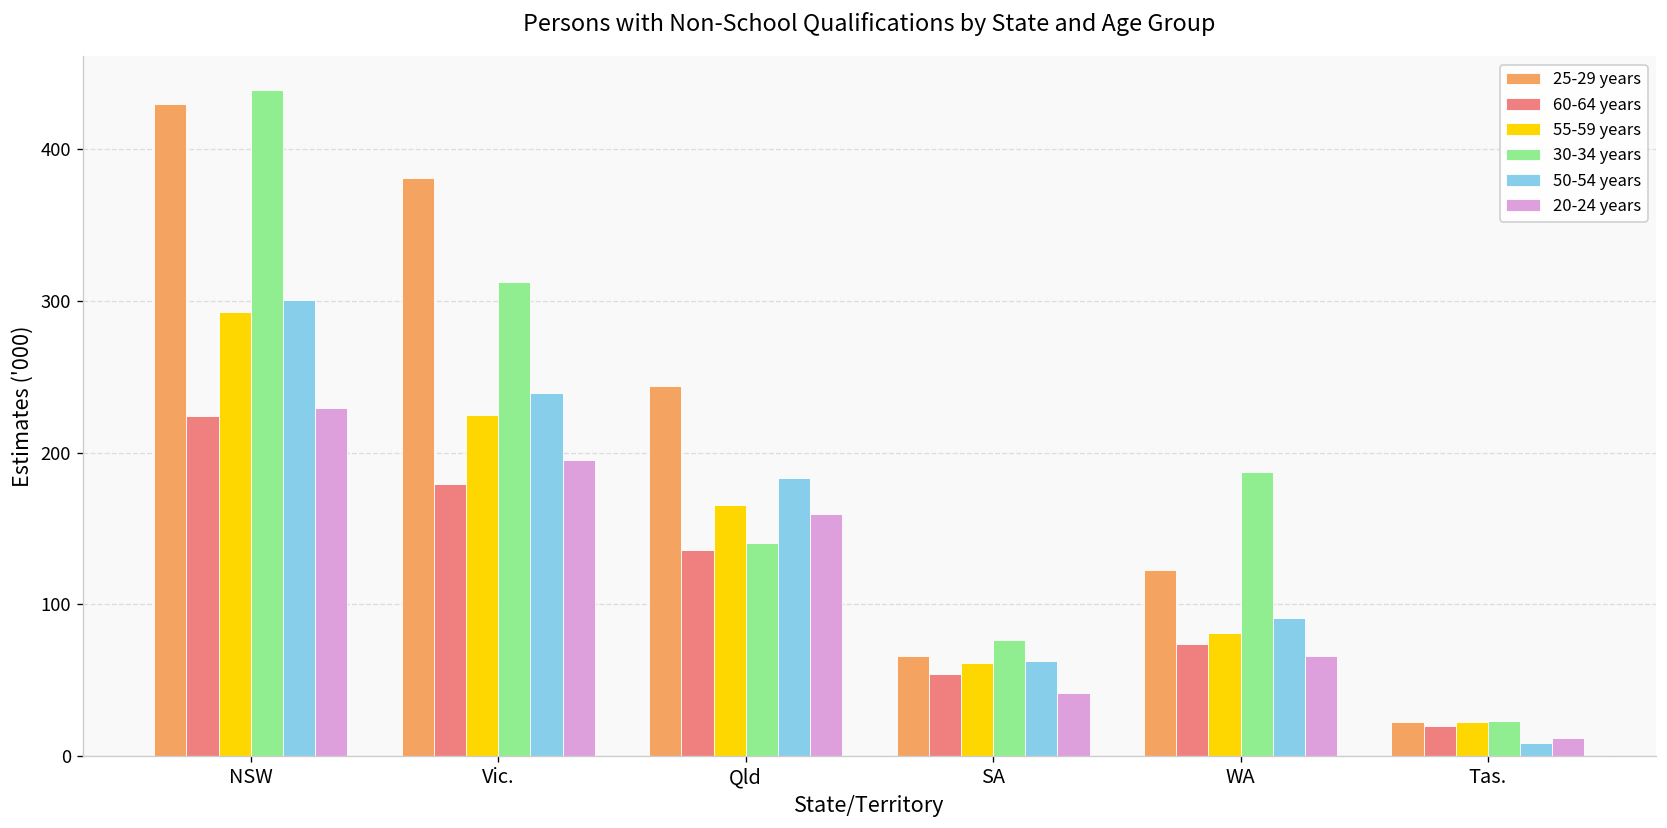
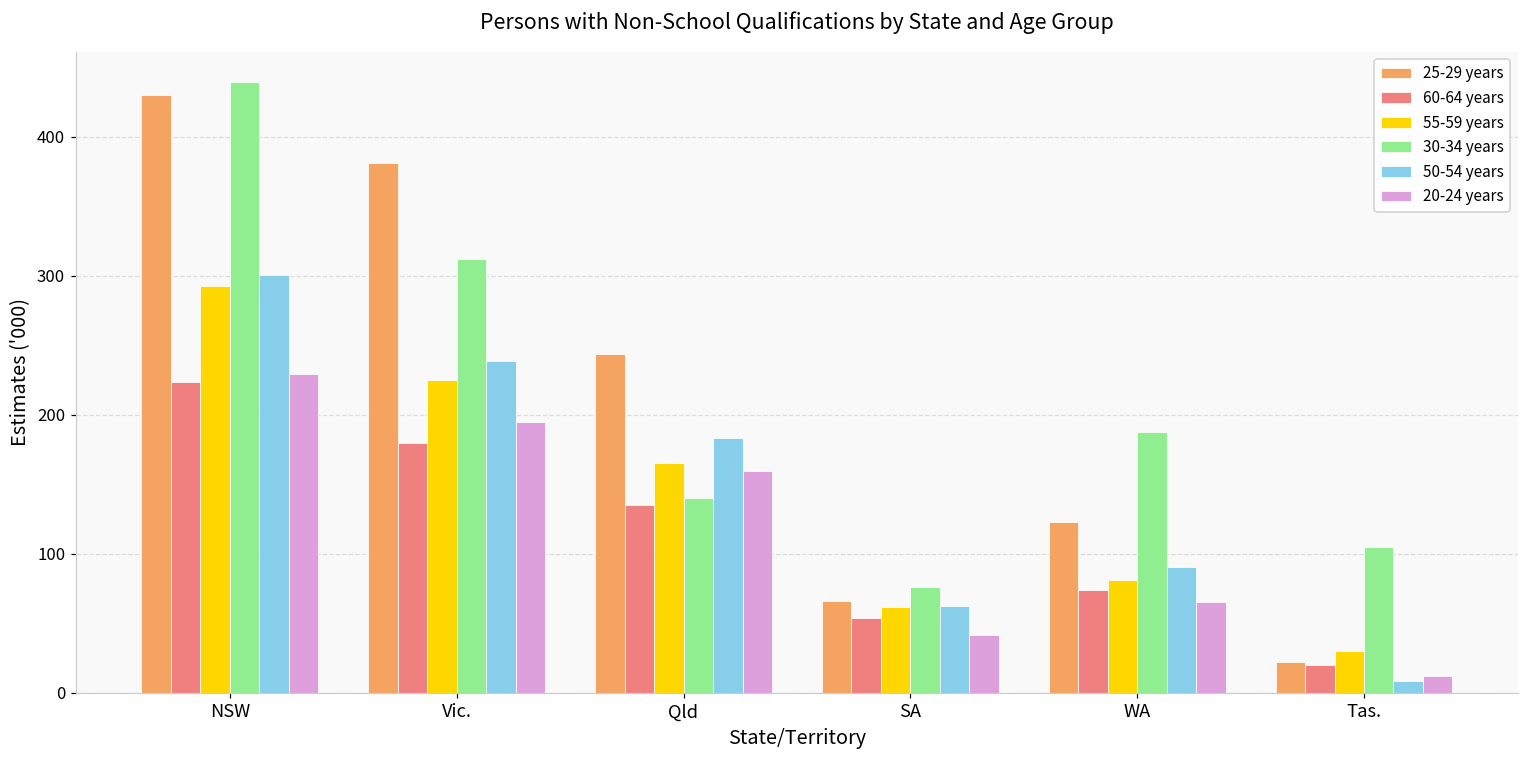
  {
    "55-59 years": {
      "NSW": 293,
      "Vic.": 225,
      "Qld": 165,
      "SA": 61,
      "WA": 81,
-     "Tas.": 22
+     "Tas.": 30
    },
    "30-34 years": {
      "NSW": 440,
      "Vic.": 312,
      "Qld": 140,
      "SA": 76,
      "WA": 187,
-     "Tas.": 23
+     "Tas.": 105
    },
    "50-54 years": {
      "NSW": 301,
      "Vic.": 239,
      "Qld": 183,
      "SA": 62,
      "WA": 91,
      "Tas.": 8
    },
    "20-24 years": {
      "NSW": 230,
      "Vic.": 195,
      "Qld": 160,
      "SA": 42,
      "WA": 66,
      "Tas.": 12
    }
  }
